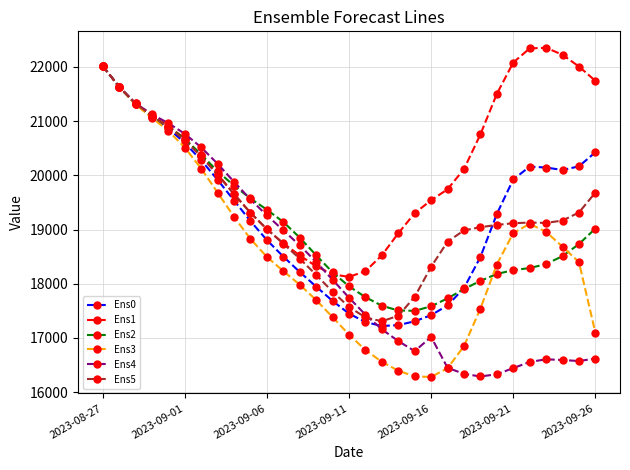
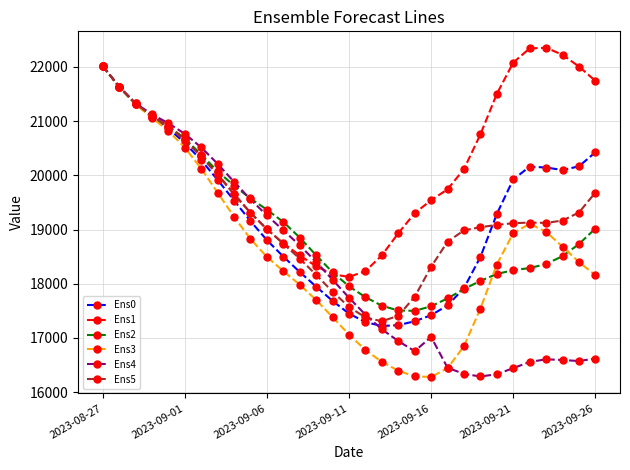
  {
    "Ens0": {
      "2023-09-01": 20600,
      "2023-09-06": 18800,
      "2023-09-11": 17400,
      "2023-09-16": 17400,
      "2023-09-21": 19900,
      "2023-09-26": 20400
    },
    "Ens1": {
      "2023-09-11": 18100,
      "2023-09-16": 19500,
      "2023-09-21": 22100,
      "2023-09-26": 21700
    },
    "Ens2": {
      "2023-09-06": 19400,
      "2023-09-11": 18000,
      "2023-09-16": 17600,
      "2023-09-21": 18300,
      "2023-09-26": 19000
    },
    "Ens3": {
      "2023-09-01": 20500,
      "2023-09-06": 18500,
      "2023-09-11": 17100,
      "2023-09-16": 16300,
      "2023-09-21": 18900,
-     "2023-09-26": 17100
+     "2023-09-26": 18200
    },
    "Ens4": {
      "2023-09-01": 20800,
      "2023-09-06": 19300,
      "2023-09-11": 17700,
      "2023-09-16": 17000,
      "2023-09-21": 16400,
      "2023-09-26": 16600
    },
    "Ens5": {
      "2023-09-11": 17600,
      "2023-09-16": 18300,
      "2023-09-21": 19100,
      "2023-09-26": 19700
    }
  }
